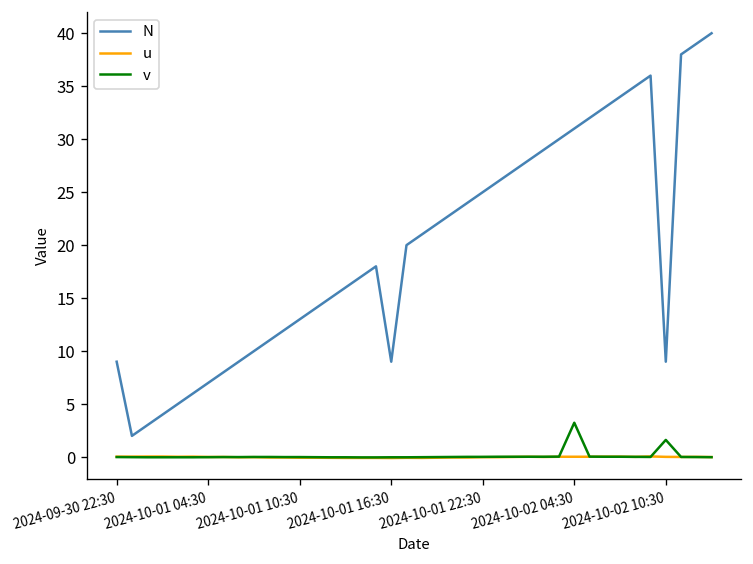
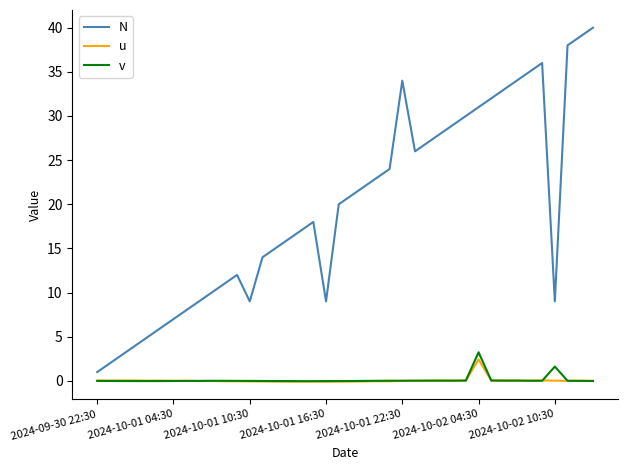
  {
    "N": {
-     "2024-09-30 22:30": 9,
+     "2024-09-30 22:30": 1,
      "2024-10-01 04:30": 7,
-     "2024-10-01 10:30": 13,
+     "2024-10-01 10:30": 9,
      "2024-10-01 16:30": 9,
-     "2024-10-01 22:30": 25,
+     "2024-10-01 22:30": 34,
      "2024-10-02 04:30": 31,
      "2024-10-02 10:30": 9
    },
    "u": {
-     "2024-10-02 04:30": 0,
+     "2024-10-02 04:30": 2,
      "2024-10-02 10:30": 0
    },
    "v": {
      "2024-10-02 04:30": 3,
      "2024-10-02 10:30": 2
    }
  }
